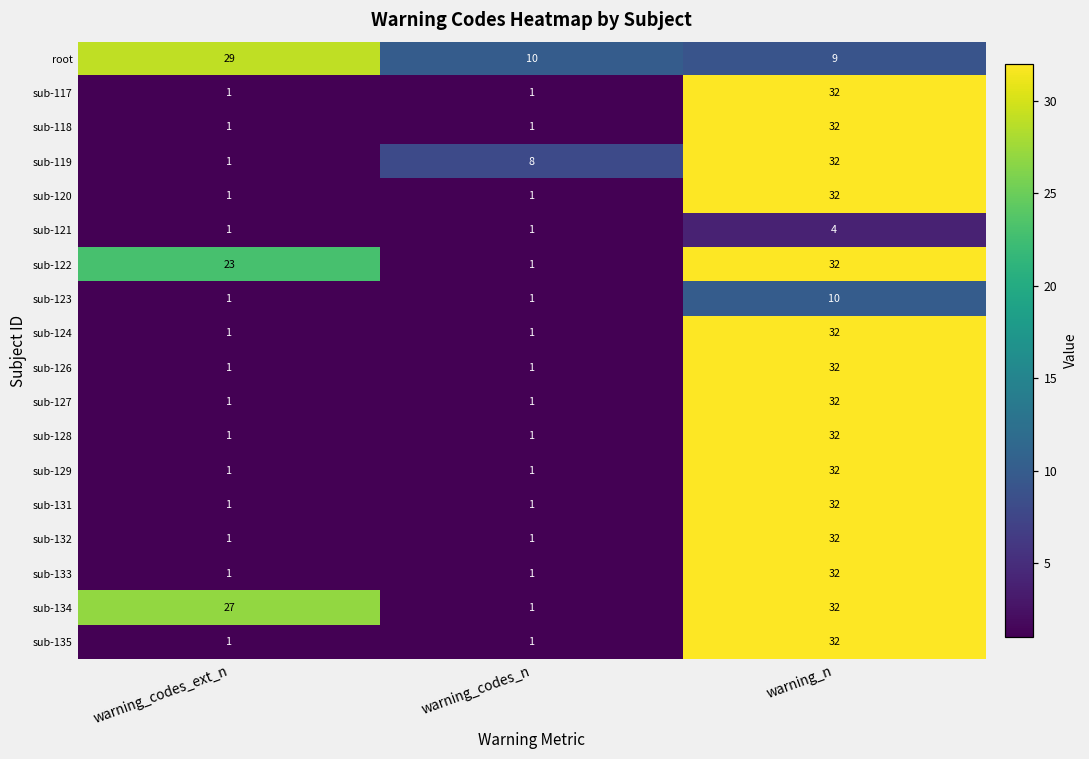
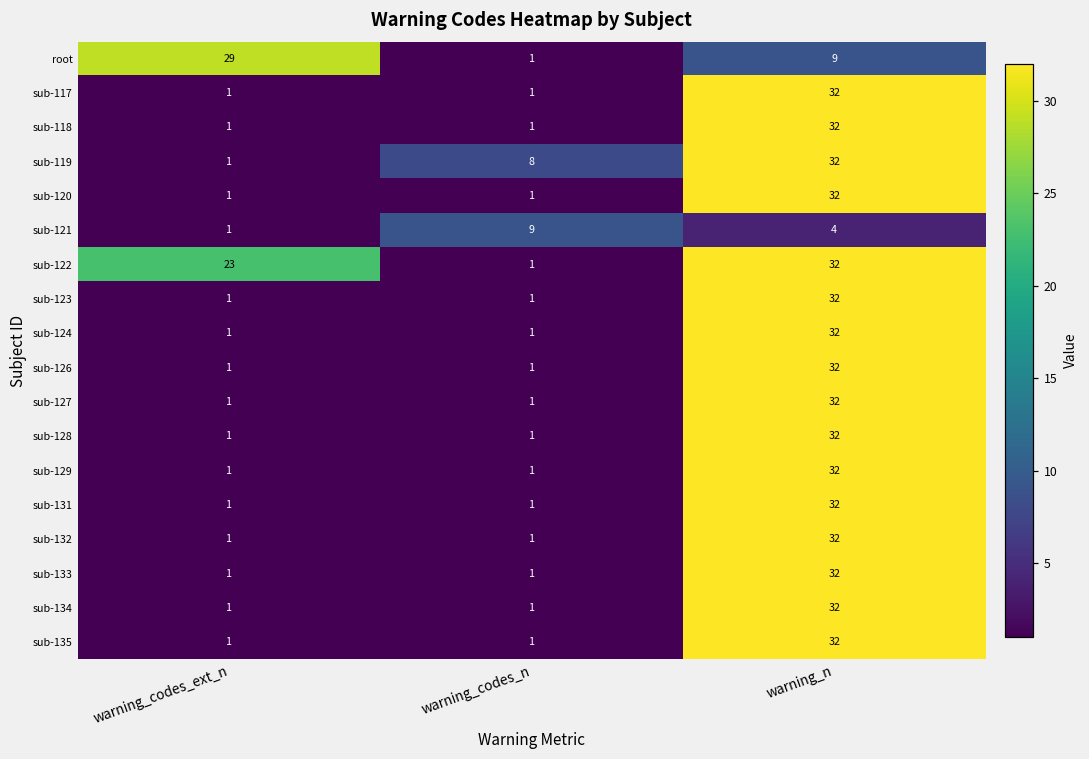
  {
    "root": {
      "warning_codes_ext_n": 29,
-     "warning_codes_n": 10,
+     "warning_codes_n": 1,
      "warning_n": 9
    },
    "sub-117": {
      "warning_codes_ext_n": 1,
      "warning_codes_n": 1,
      "warning_n": 32
    },
    "sub-118": {
      "warning_codes_ext_n": 1,
      "warning_codes_n": 1,
      "warning_n": 32
    },
    "sub-119": {
      "warning_codes_ext_n": 1,
      "warning_codes_n": 8,
      "warning_n": 32
    },
    "sub-120": {
      "warning_codes_ext_n": 1,
      "warning_codes_n": 1,
      "warning_n": 32
    },
    "sub-121": {
      "warning_codes_ext_n": 1,
-     "warning_codes_n": 1,
+     "warning_codes_n": 9,
      "warning_n": 4
    },
    "sub-122": {
      "warning_codes_ext_n": 23,
      "warning_codes_n": 1,
      "warning_n": 32
    },
    "sub-123": {
      "warning_codes_ext_n": 1,
      "warning_codes_n": 1,
-     "warning_n": 10
+     "warning_n": 32
    },
    "sub-124": {
      "warning_codes_ext_n": 1,
      "warning_codes_n": 1,
      "warning_n": 32
    },
    "sub-126": {
      "warning_codes_ext_n": 1,
      "warning_codes_n": 1,
      "warning_n": 32
    },
    "sub-127": {
      "warning_codes_ext_n": 1,
      "warning_codes_n": 1,
      "warning_n": 32
    },
    "sub-128": {
      "warning_codes_ext_n": 1,
      "warning_codes_n": 1,
      "warning_n": 32
    },
    "sub-129": {
      "warning_codes_ext_n": 1,
      "warning_codes_n": 1,
      "warning_n": 32
    },
    "sub-131": {
      "warning_codes_ext_n": 1,
      "warning_codes_n": 1,
      "warning_n": 32
    },
    "sub-132": {
      "warning_codes_ext_n": 1,
      "warning_codes_n": 1,
      "warning_n": 32
    },
    "sub-133": {
      "warning_codes_ext_n": 1,
      "warning_codes_n": 1,
      "warning_n": 32
    },
    "sub-134": {
-     "warning_codes_ext_n": 27,
+     "warning_codes_ext_n": 1,
      "warning_codes_n": 1,
      "warning_n": 32
    },
    "sub-135": {
      "warning_codes_ext_n": 1,
      "warning_codes_n": 1,
      "warning_n": 32
    }
  }
